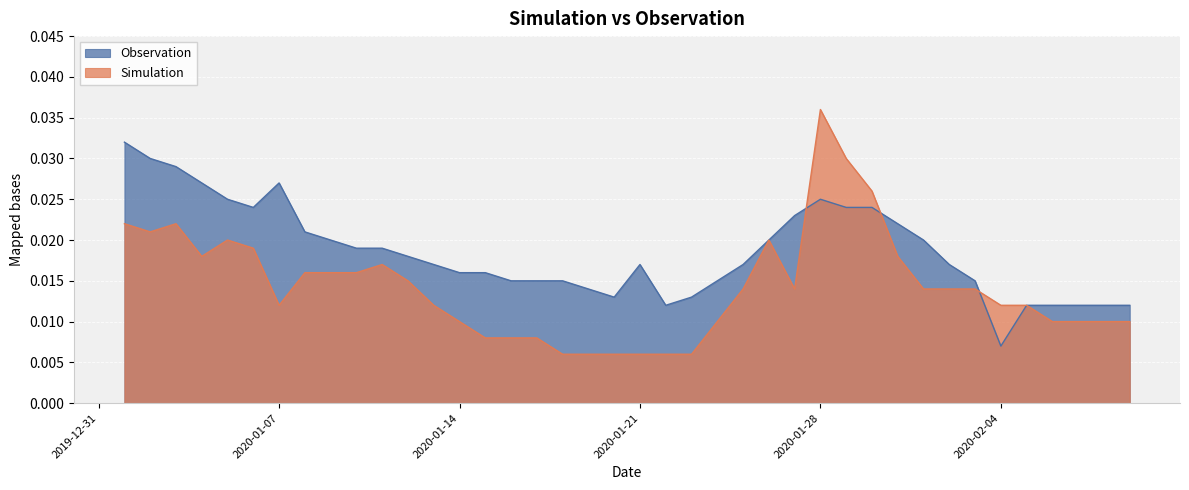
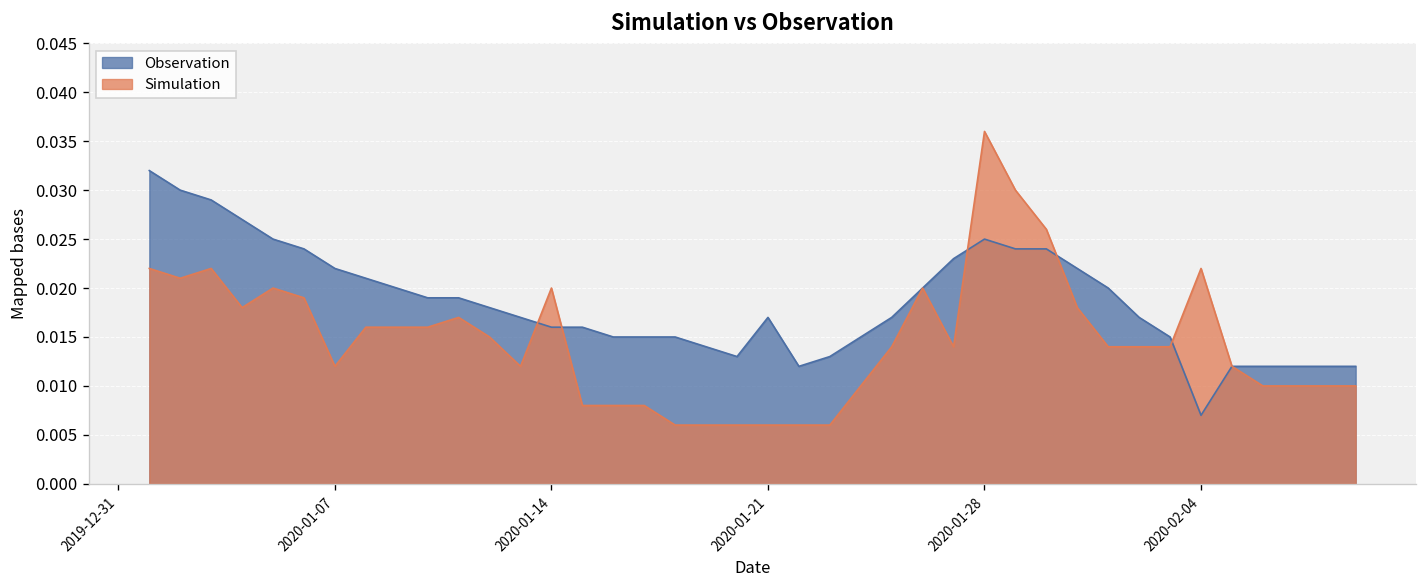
  {
    "Observation": {
-     "2020-01-07": 0.027,
+     "2020-01-07": 0.022,
      "2020-01-14": 0.016,
      "2020-01-21": 0.017,
      "2020-01-28": 0.025,
      "2020-02-04": 0.007
    },
    "Simulation": {
      "2020-01-07": 0.012,
-     "2020-01-14": 0.01,
+     "2020-01-14": 0.02,
      "2020-01-21": 0.006,
      "2020-01-28": 0.036,
-     "2020-02-04": 0.012
+     "2020-02-04": 0.022
    }
  }
